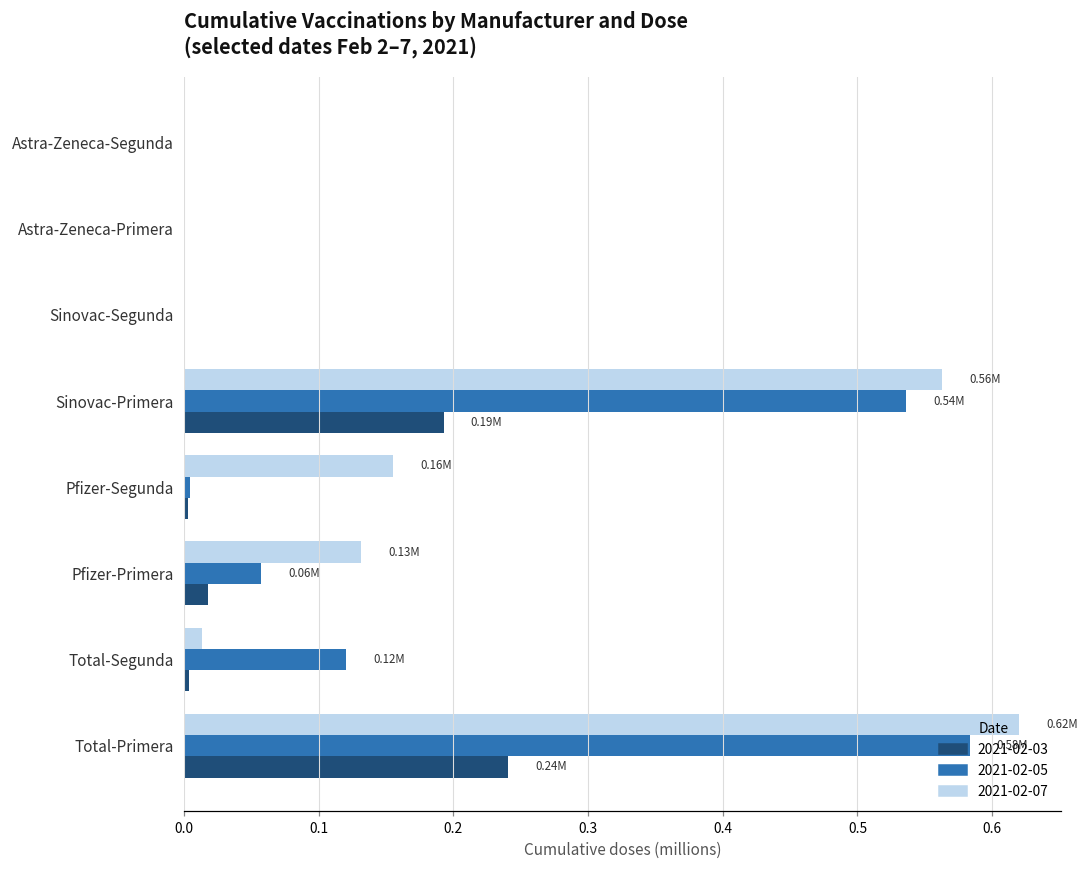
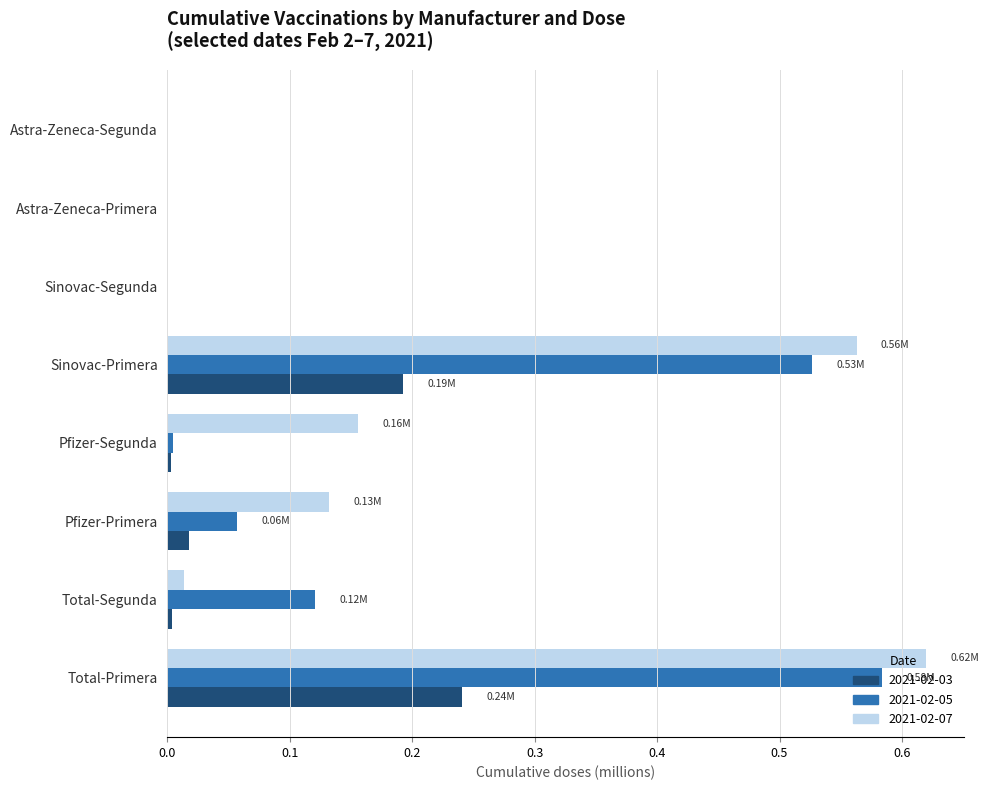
  {
    "2021-02-03": {
      "Sinovac-Primera": "0.19M",
      "Total-Primera": "0.24M"
    },
    "2021-02-05": {
-     "Sinovac-Primera": "0.54M",
+     "Sinovac-Primera": "0.53M",
      "Pfizer-Primera": "0.06M",
      "Total-Segunda": "0.12M",
      "Total-Primera": "0.58M"
    },
    "2021-02-07": {
      "Sinovac-Primera": "0.56M",
      "Pfizer-Segunda": "0.16M",
      "Pfizer-Primera": "0.13M",
      "Total-Primera": "0.62M"
    }
  }
